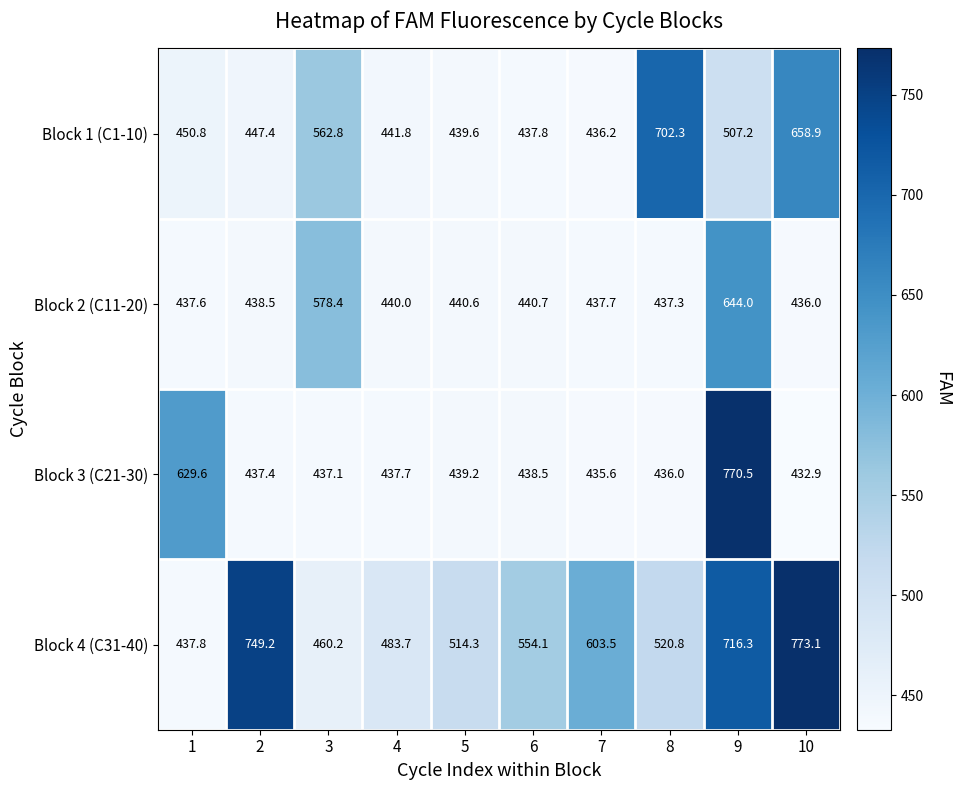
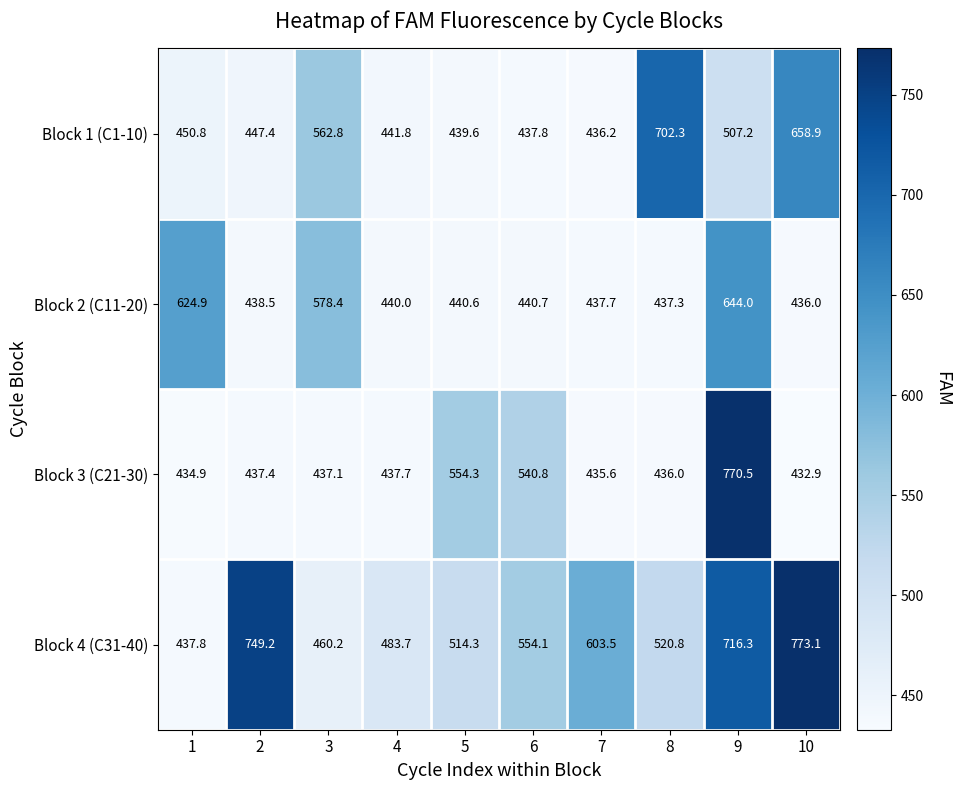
  {
    "Block 1 (C1-10)": {
      "1": 450.8,
      "2": 447.4,
      "3": 562.8,
      "4": 441.8,
      "5": 439.6,
      "6": 437.8,
      "7": 436.2,
      "8": 702.3,
      "9": 507.2,
      "10": 658.9
    },
    "Block 2 (C11-20)": {
-     "1": 437.6,
+     "1": 624.9,
      "2": 438.5,
      "3": 578.4,
      "4": 440.0,
      "5": 440.6,
      "6": 440.7,
      "7": 437.7,
      "8": 437.3,
      "9": 644.0,
      "10": 436.0
    },
    "Block 3 (C21-30)": {
-     "1": 629.6,
+     "1": 434.9,
      "2": 437.4,
      "3": 437.1,
      "4": 437.7,
-     "5": 439.2,
-     "6": 438.5,
+     "5": 554.3,
+     "6": 540.8,
      "7": 435.6,
      "8": 436.0,
      "9": 770.5,
      "10": 432.9
    },
    "Block 4 (C31-40)": {
      "1": 437.8,
      "2": 749.2,
      "3": 460.2,
      "4": 483.7,
      "5": 514.3,
      "6": 554.1,
      "7": 603.5,
      "8": 520.8,
      "9": 716.3,
      "10": 773.1
    }
  }
